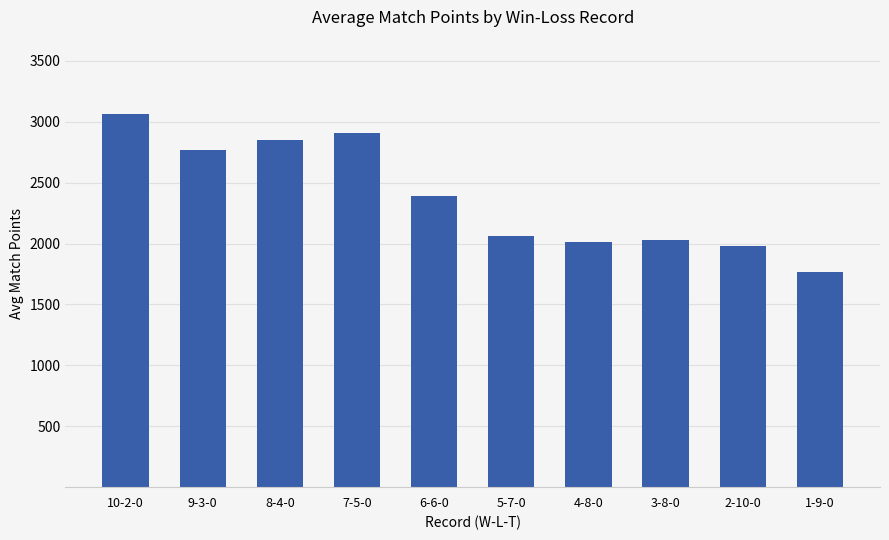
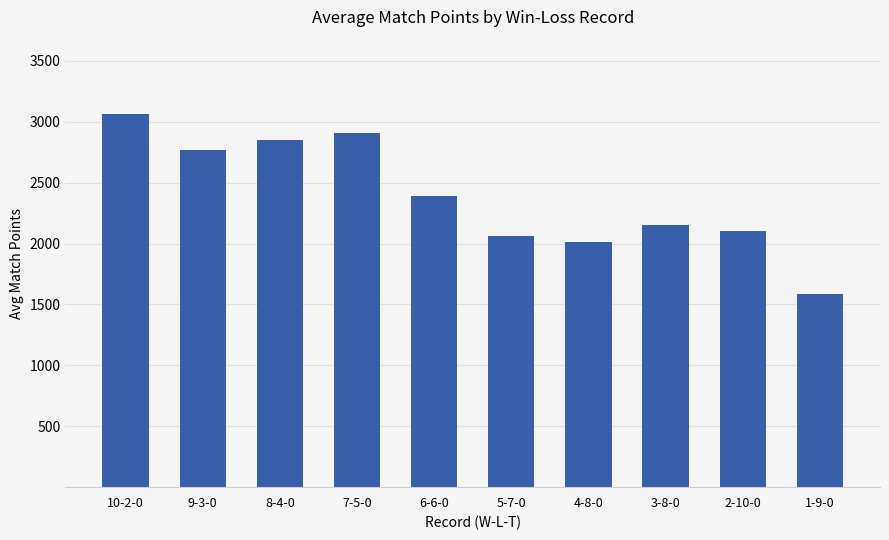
  {
    "10-2-0": 3060,
    "9-3-0": 2770,
    "8-4-0": 2850,
    "7-5-0": 2910,
    "6-6-0": 2390,
    "5-7-0": 2060,
    "4-8-0": 2010,
-   "3-8-0": 2030,
-   "2-10-0": 1980,
-   "1-9-0": 1760
+   "3-8-0": 2150,
+   "2-10-0": 2100,
+   "1-9-0": 1590
  }
